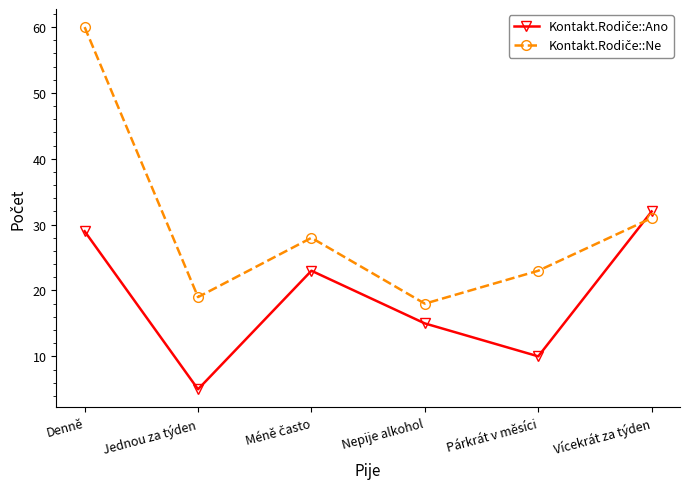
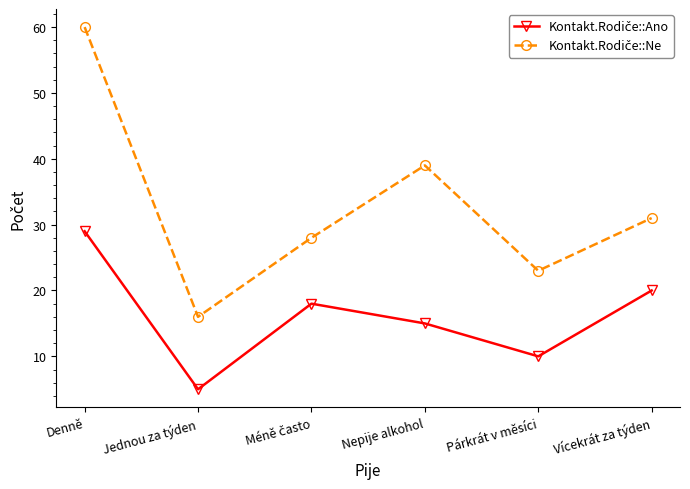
  {
    "Kontakt.Rodiče::Ano": {
      "Denně": 29,
      "Jednou za týden": 5,
-     "Méně často": 23,
+     "Méně často": 18,
      "Nepije alkohol": 15,
      "Párkrát v měsíci": 10,
-     "Vícekrát za týden": 32
+     "Vícekrát za týden": 20
    },
    "Kontakt.Rodiče::Ne": {
      "Denně": 60,
-     "Jednou za týden": 19,
+     "Jednou za týden": 16,
      "Méně často": 28,
-     "Nepije alkohol": 18,
+     "Nepije alkohol": 39,
      "Párkrát v měsíci": 23,
      "Vícekrát za týden": 31
    }
  }
